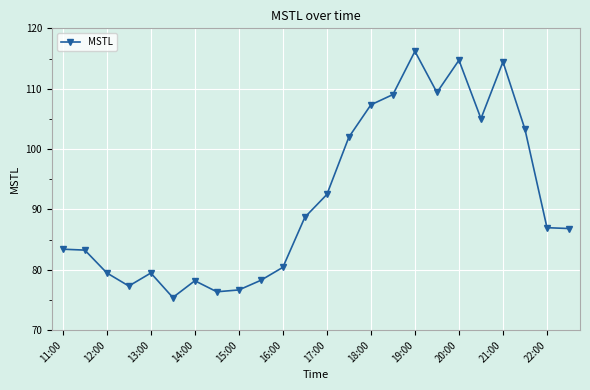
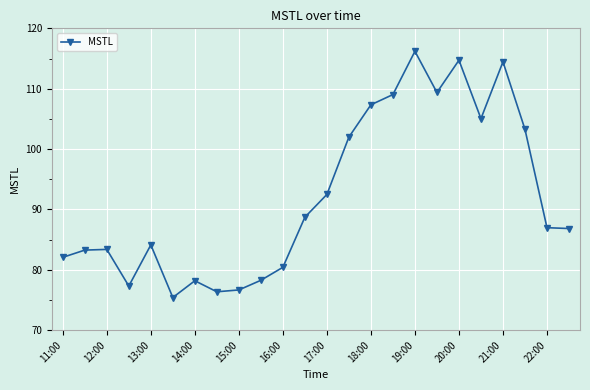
  {
-   "11:00": 83,
-   "12:00": 79,
-   "13:00": 79,
+   "11:00": 82,
+   "12:00": 83,
+   "13:00": 84,
    "14:00": 78,
    "15:00": 77,
    "16:00": 80,
    "17:00": 92,
    "18:00": 107,
    "19:00": 116,
    "20:00": 115,
    "21:00": 114,
    "22:00": 87
  }
